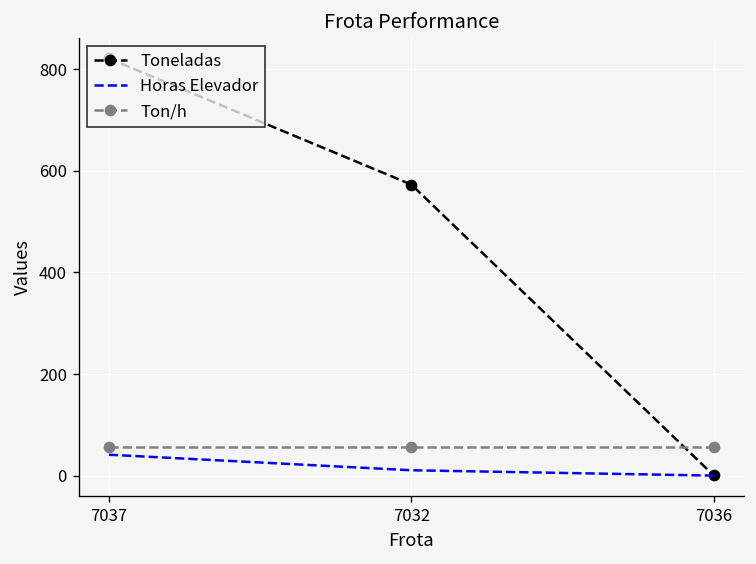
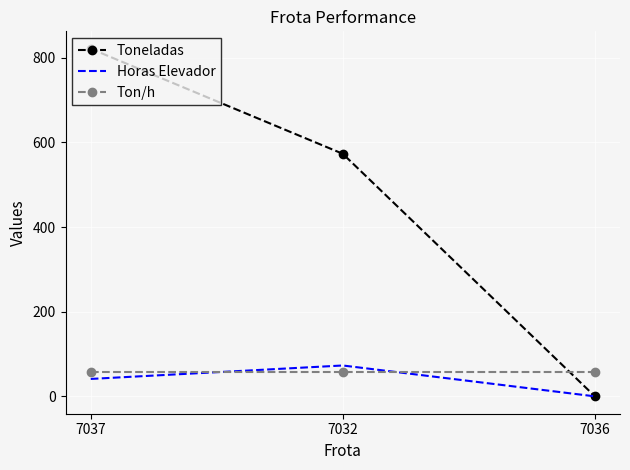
  {
    "Toneladas": {
      "7032": 570
    },
    "Horas Elevador": {
      "7037": 40,
-     "7032": 10
+     "7032": 70
    },
    "Ton/h": {
      "7037": 60,
      "7032": 60,
      "7036": 60
    }
  }
